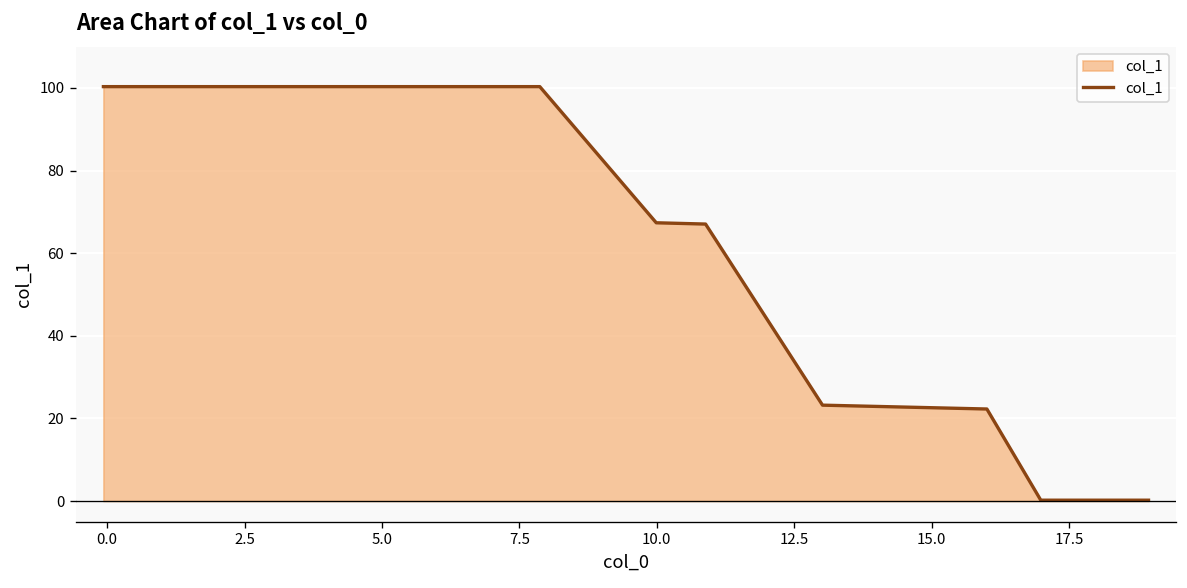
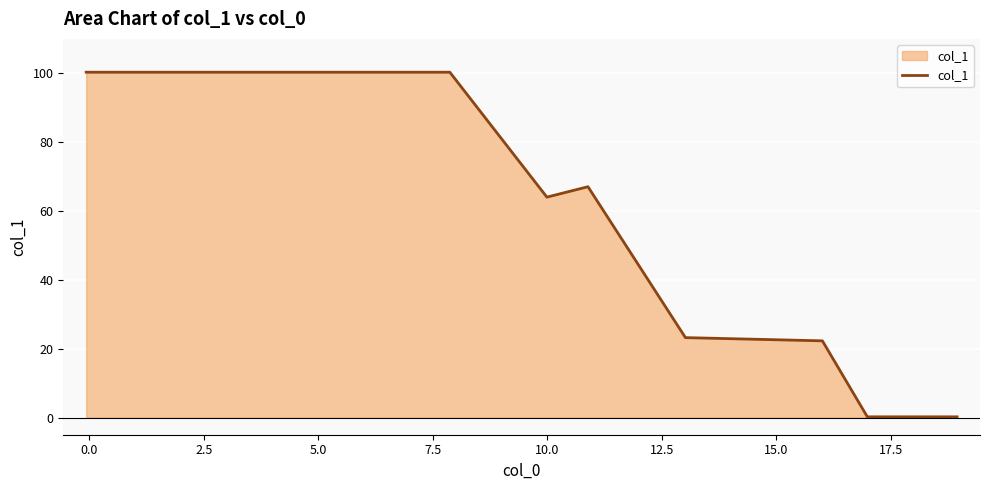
  {
-   "10.0": 67
+   "10.0": 64
  }
